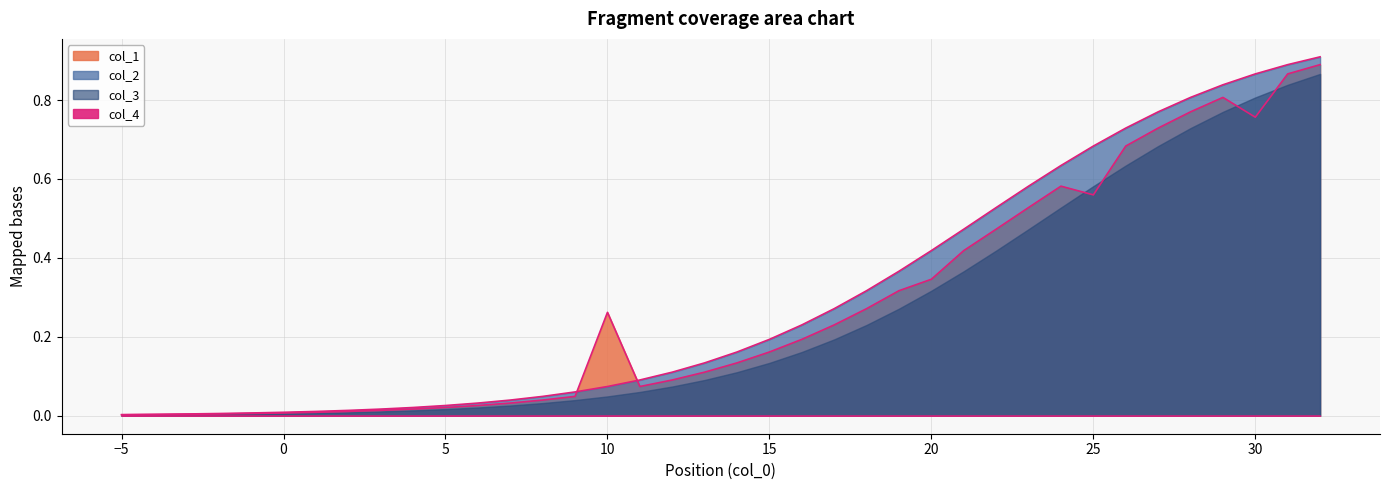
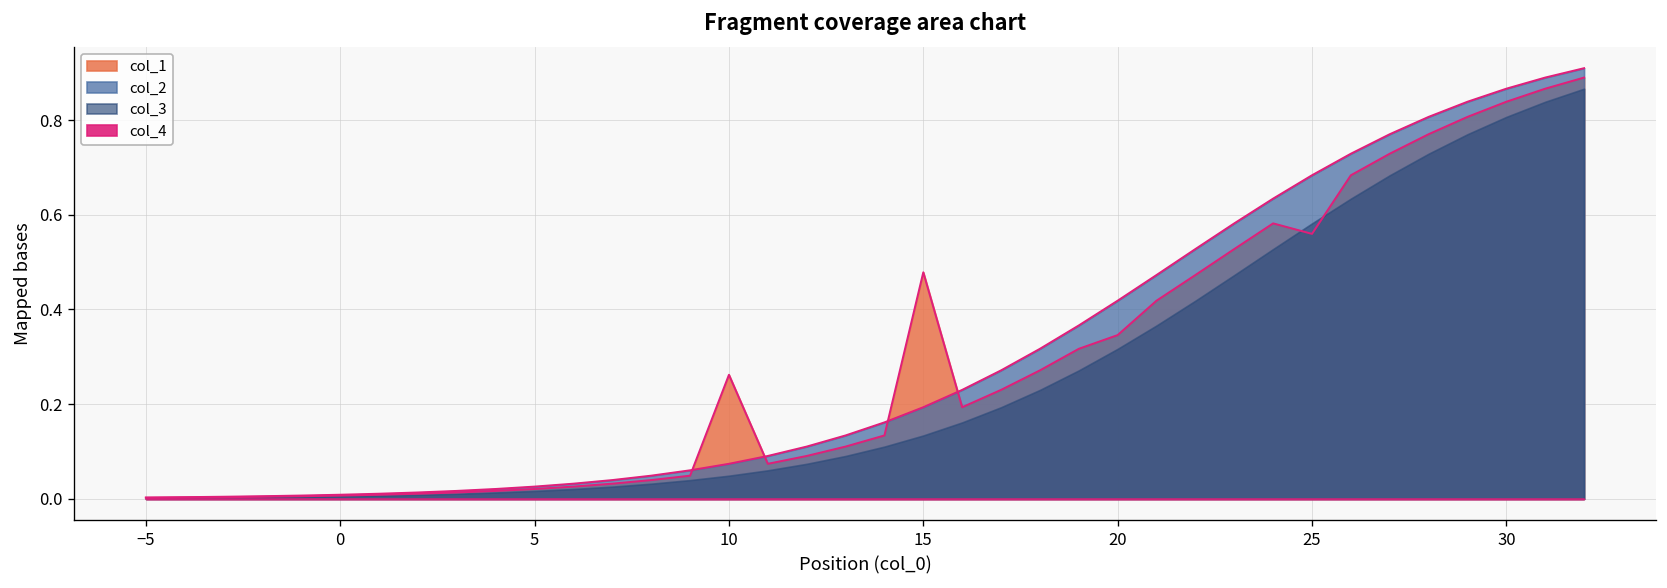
  {
    "col_1": {
      "10": 0.26,
-     "15": 0.16,
+     "15": 0.48,
      "20": 0.35,
      "25": 0.56,
-     "30": 0.76
+     "30": 0.84
    }
  }
